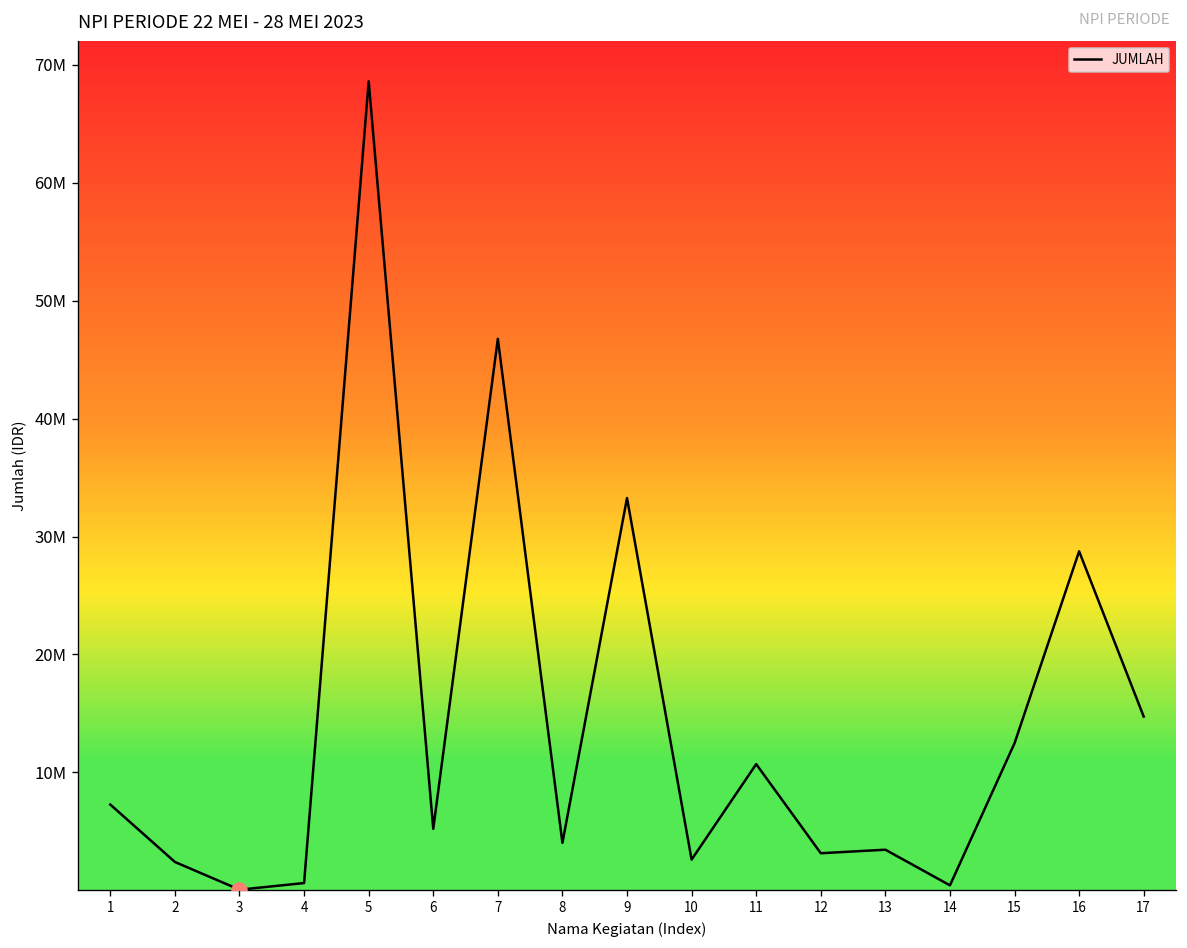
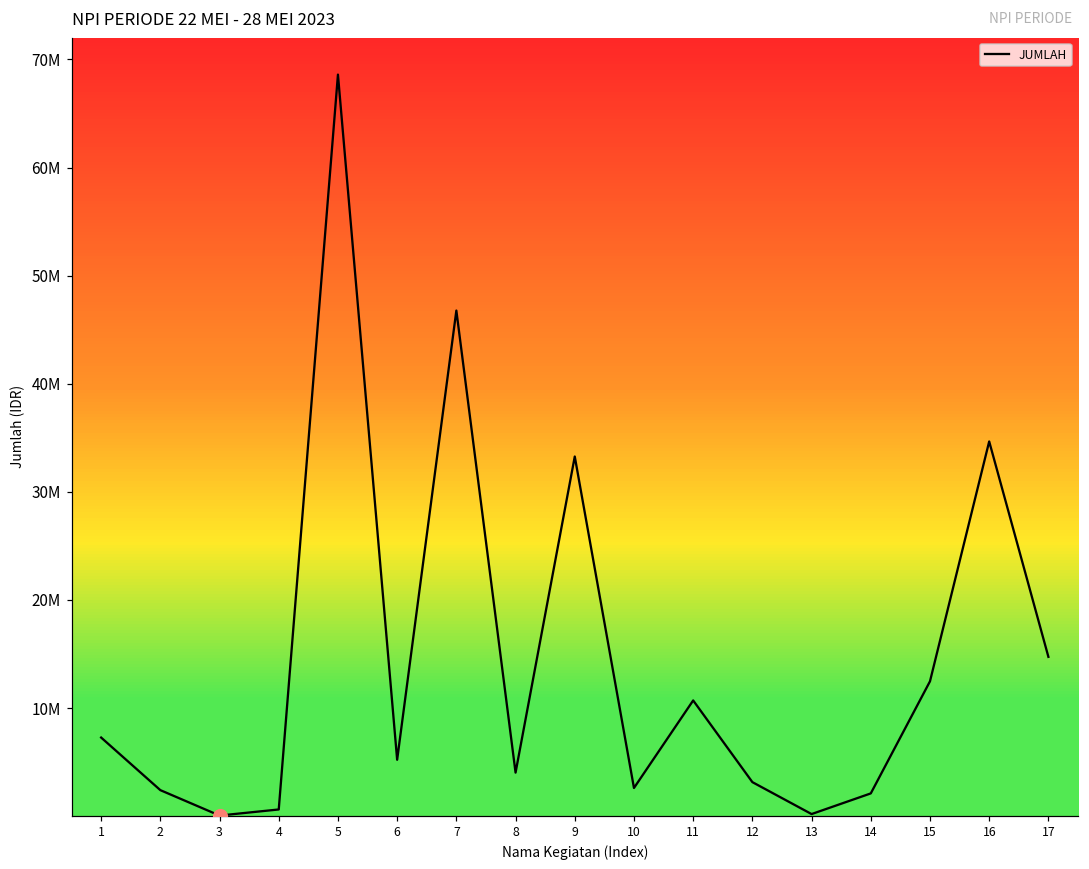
  {
    "JUMLAH": {
      "1": 7000000,
      "2": 2000000,
      "4": 1000000,
      "5": 69000000,
      "6": 5000000,
      "7": 47000000,
      "8": 4000000,
      "9": 33000000,
      "10": 3000000,
      "11": 11000000,
      "12": 3000000,
-     "13": 3000000,
-     "14": 0,
+     "13": 0,
+     "14": 2000000,
      "15": 12000000,
-     "16": 29000000,
+     "16": 35000000,
      "17": 15000000
    }
  }
